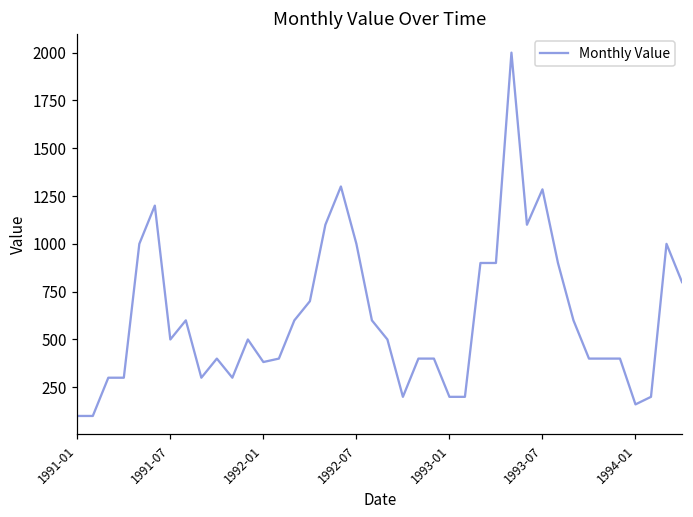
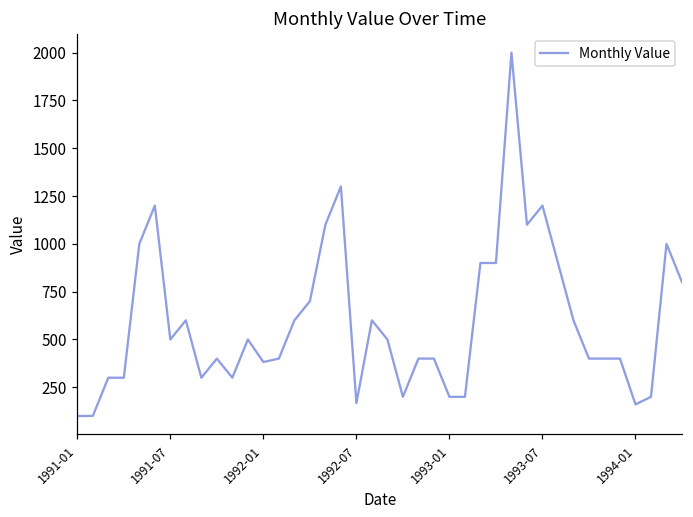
  {
    "1991-01": 100,
    "1991-07": 500,
    "1992-01": 380,
-   "1992-07": 1000,
+   "1992-07": 170,
    "1993-01": 200,
-   "1993-07": 1290,
+   "1993-07": 1200,
    "1994-01": 160
  }
